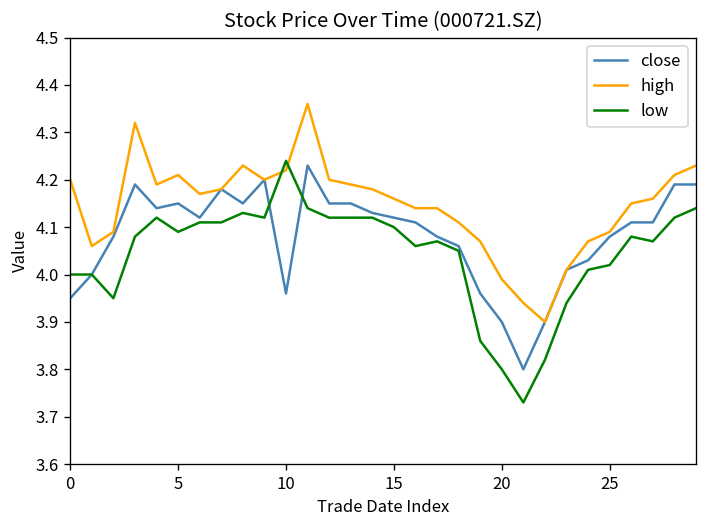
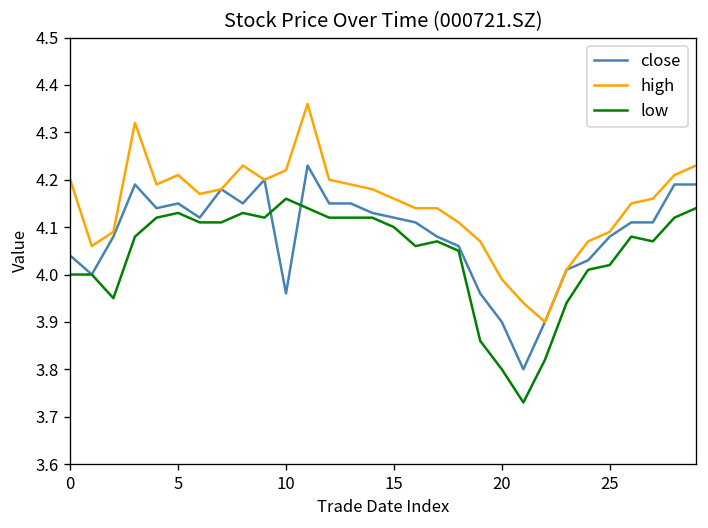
  {
    "close": {
-     "0": 3.95,
+     "0": 4.04,
      "5": 4.15,
      "10": 3.96,
      "15": 4.12,
      "20": 3.90,
      "25": 4.08
    },
    "high": {
      "0": 4.20,
      "5": 4.21,
      "10": 4.22,
      "15": 4.16,
      "20": 3.99,
      "25": 4.09
    },
    "low": {
      "0": 4.00,
-     "5": 4.09,
-     "10": 4.24,
+     "5": 4.13,
+     "10": 4.16,
      "15": 4.10,
      "20": 3.80,
      "25": 4.02
    }
  }
